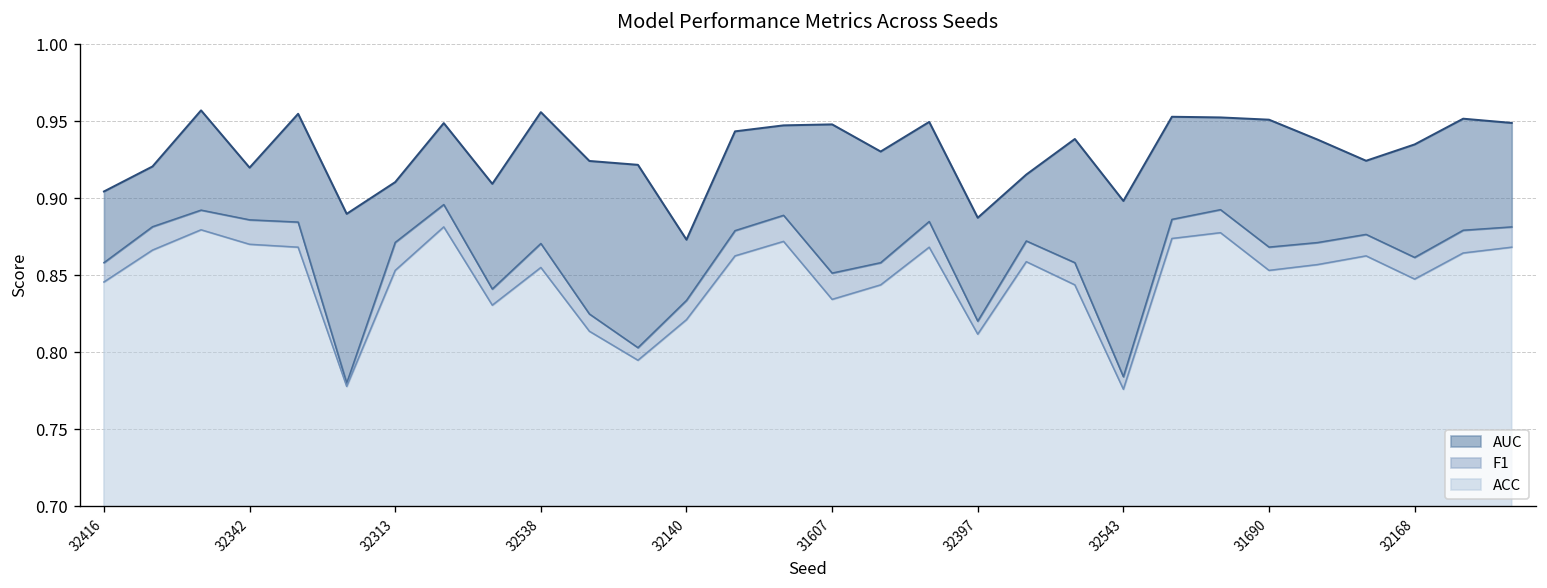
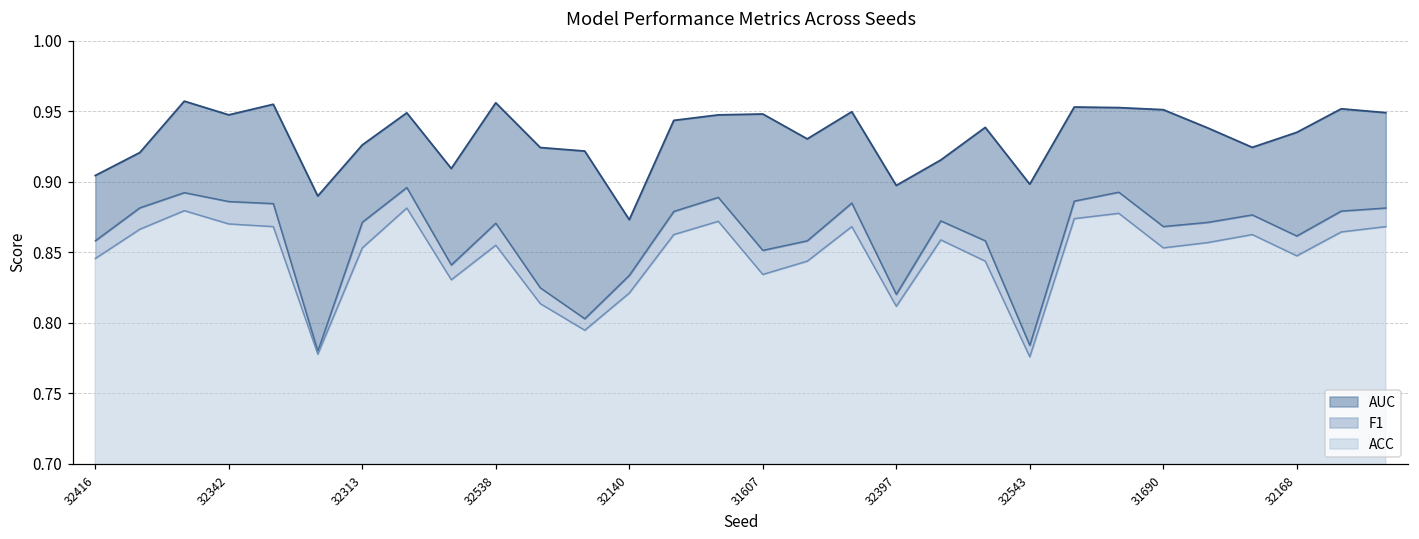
  {
    "AUC": {
      "32416": 0.904,
-     "32342": 0.920,
-     "32313": 0.910,
+     "32342": 0.947,
+     "32313": 0.926,
      "32538": 0.956,
      "32140": 0.873,
      "31607": 0.948,
-     "32397": 0.887,
+     "32397": 0.897,
      "32543": 0.898,
      "31690": 0.951,
      "32168": 0.935
    }
  }
